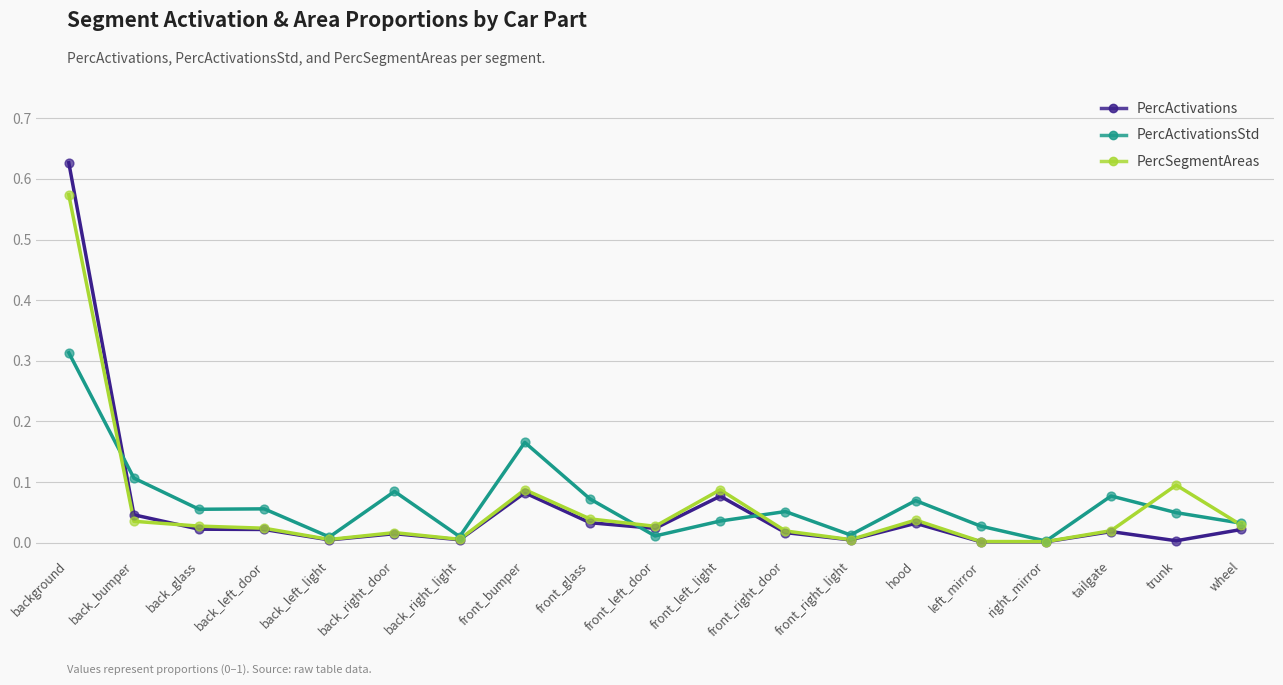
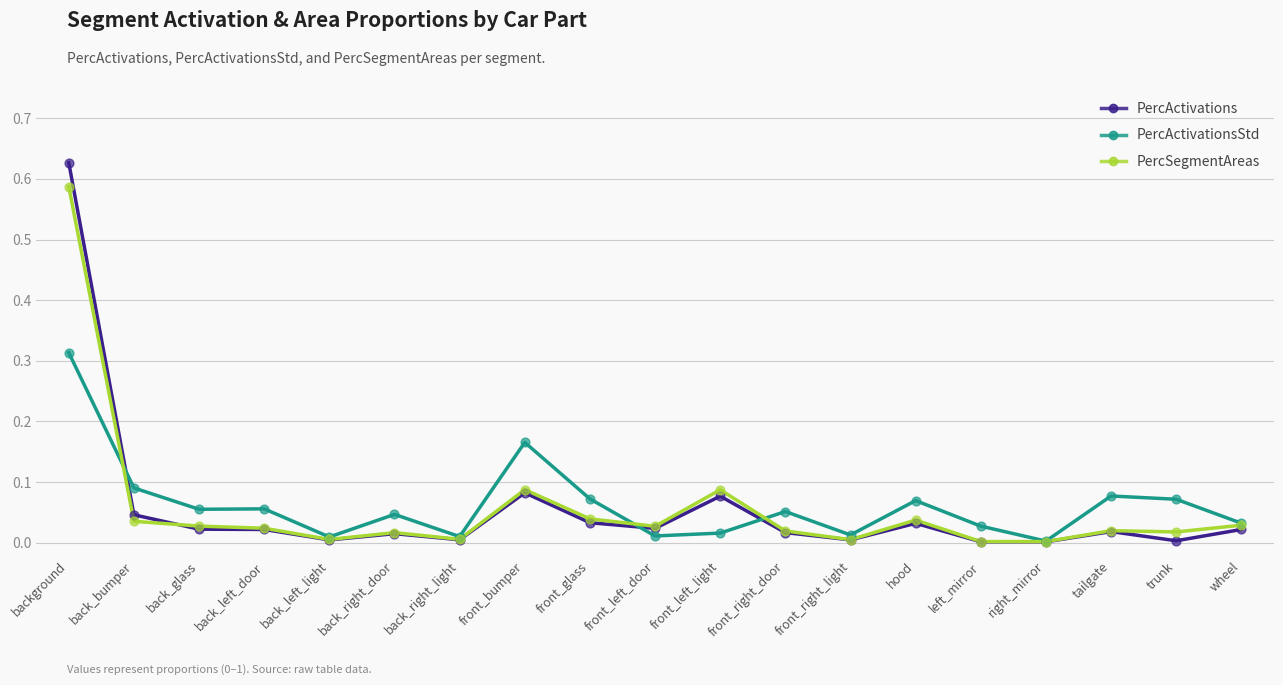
  {
    "PercActivations": {
      "background": 0.63,
      "back_bumper": 0.05,
      "back_glass": 0.02,
      "front_bumper": 0.08,
      "front_glass": 0.03,
      "front_left_light": 0.08,
      "hood": 0.03,
      "trunk": 0.00,
      "wheel": 0.02
    },
    "PercActivationsStd": {
      "background": 0.31,
-     "back_bumper": 0.11,
+     "back_bumper": 0.09,
      "back_glass": 0.06,
      "back_left_door": 0.06,
-     "back_right_door": 0.08,
+     "back_right_door": 0.05,
      "back_right_light": 0.01,
      "front_bumper": 0.17,
      "front_glass": 0.07,
      "front_left_door": 0.01,
-     "front_left_light": 0.04,
+     "front_left_light": 0.02,
      "front_right_door": 0.05,
      "front_right_light": 0.01,
      "hood": 0.07,
      "left_mirror": 0.03,
      "tailgate": 0.08,
-     "trunk": 0.05
+     "trunk": 0.07
    },
    "PercSegmentAreas": {
-     "background": 0.57,
+     "background": 0.59,
      "back_bumper": 0.04,
      "back_glass": 0.03,
      "front_bumper": 0.09,
      "front_glass": 0.04,
      "front_left_light": 0.09,
      "hood": 0.04,
-     "trunk": 0.10
+     "trunk": 0.02
    }
  }
